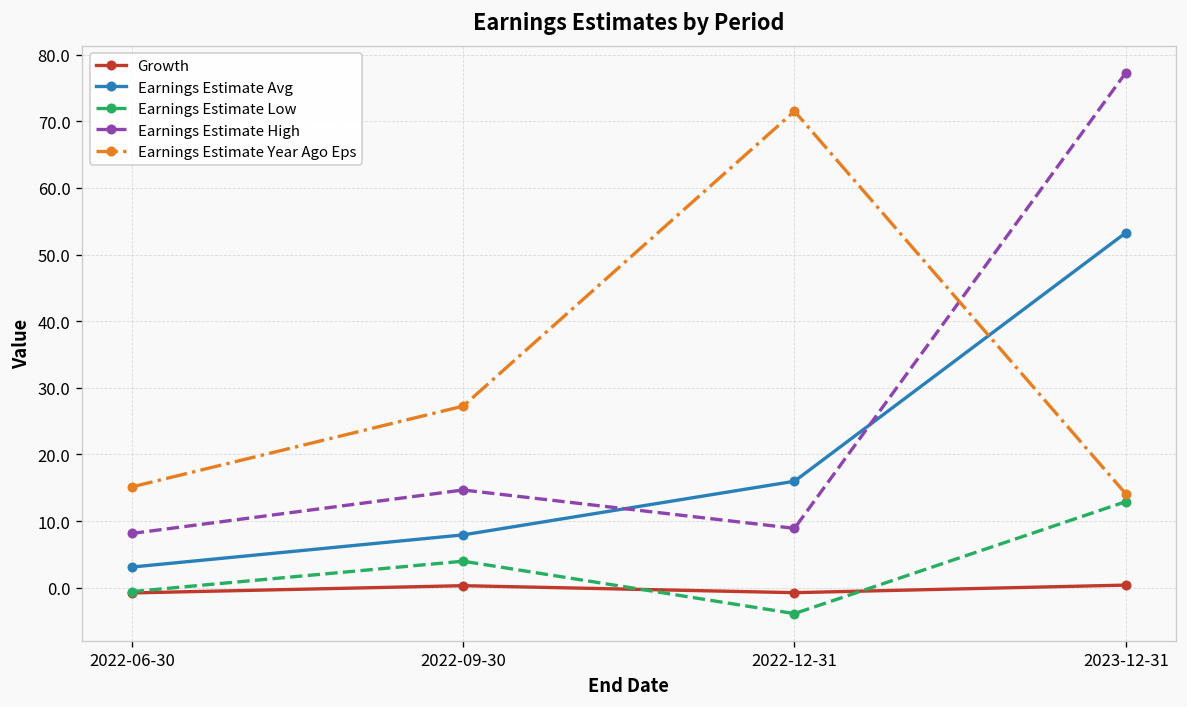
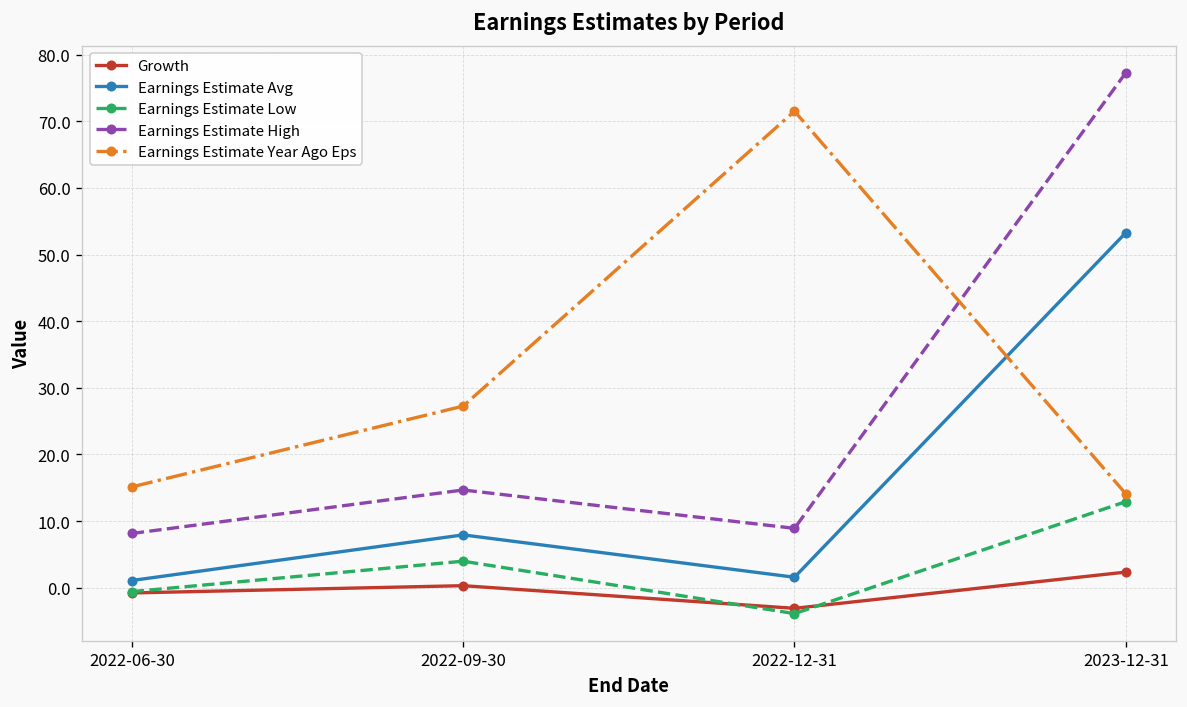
  {
    "Growth": {
      "2022-09-30": 0,
-     "2022-12-31": -1,
-     "2023-12-31": 0
+     "2022-12-31": -3,
+     "2023-12-31": 2
    },
    "Earnings Estimate Avg": {
-     "2022-06-30": 3,
+     "2022-06-30": 1,
      "2022-09-30": 8,
-     "2022-12-31": 16,
+     "2022-12-31": 2,
      "2023-12-31": 53
    },
    "Earnings Estimate Low": {
      "2022-09-30": 4,
      "2022-12-31": -4,
      "2023-12-31": 13
    },
    "Earnings Estimate High": {
      "2022-06-30": 8,
      "2022-09-30": 15,
      "2022-12-31": 9,
      "2023-12-31": 77
    },
    "Earnings Estimate Year Ago Eps": {
      "2022-06-30": 15,
      "2022-09-30": 27,
      "2022-12-31": 72,
      "2023-12-31": 14
    }
  }
